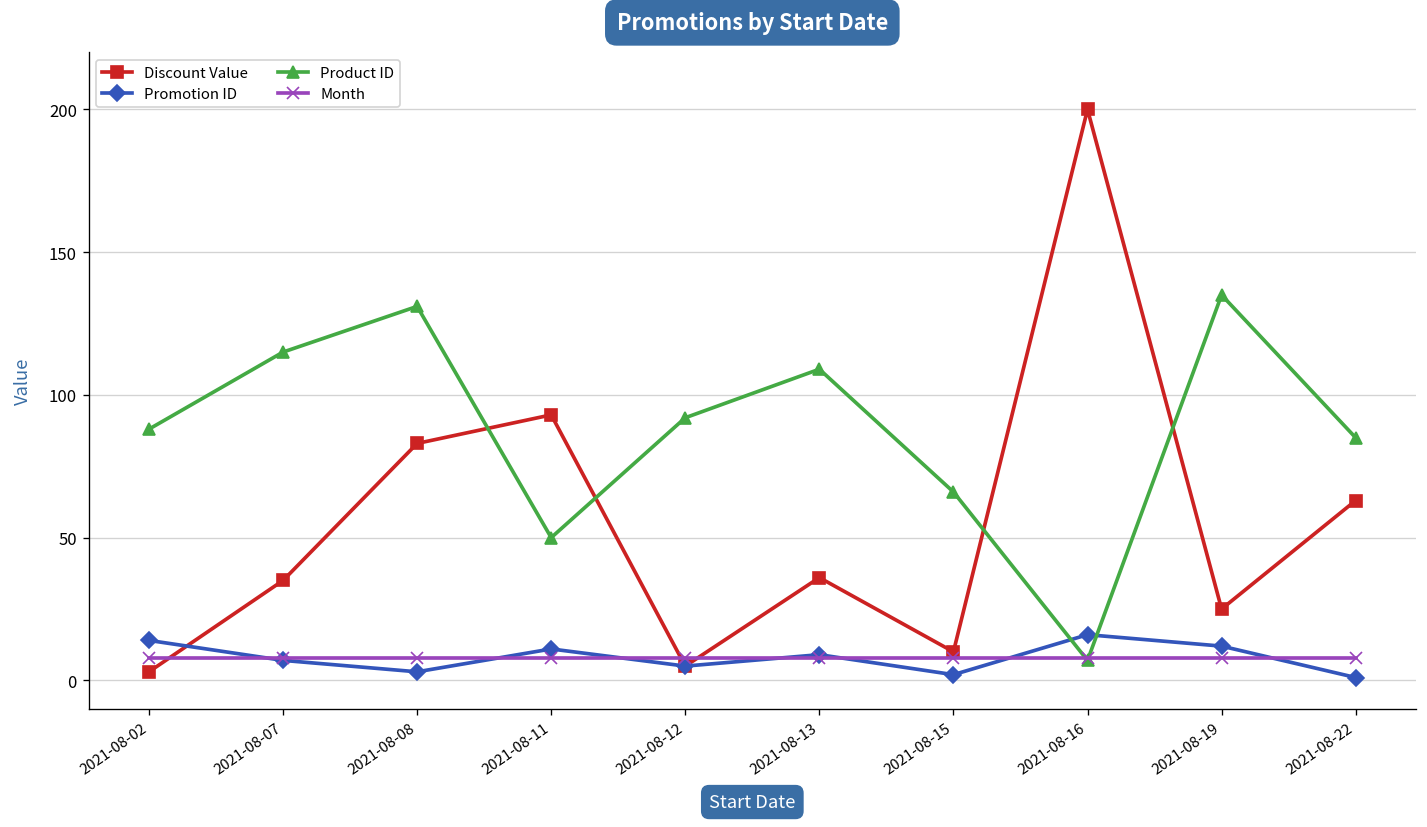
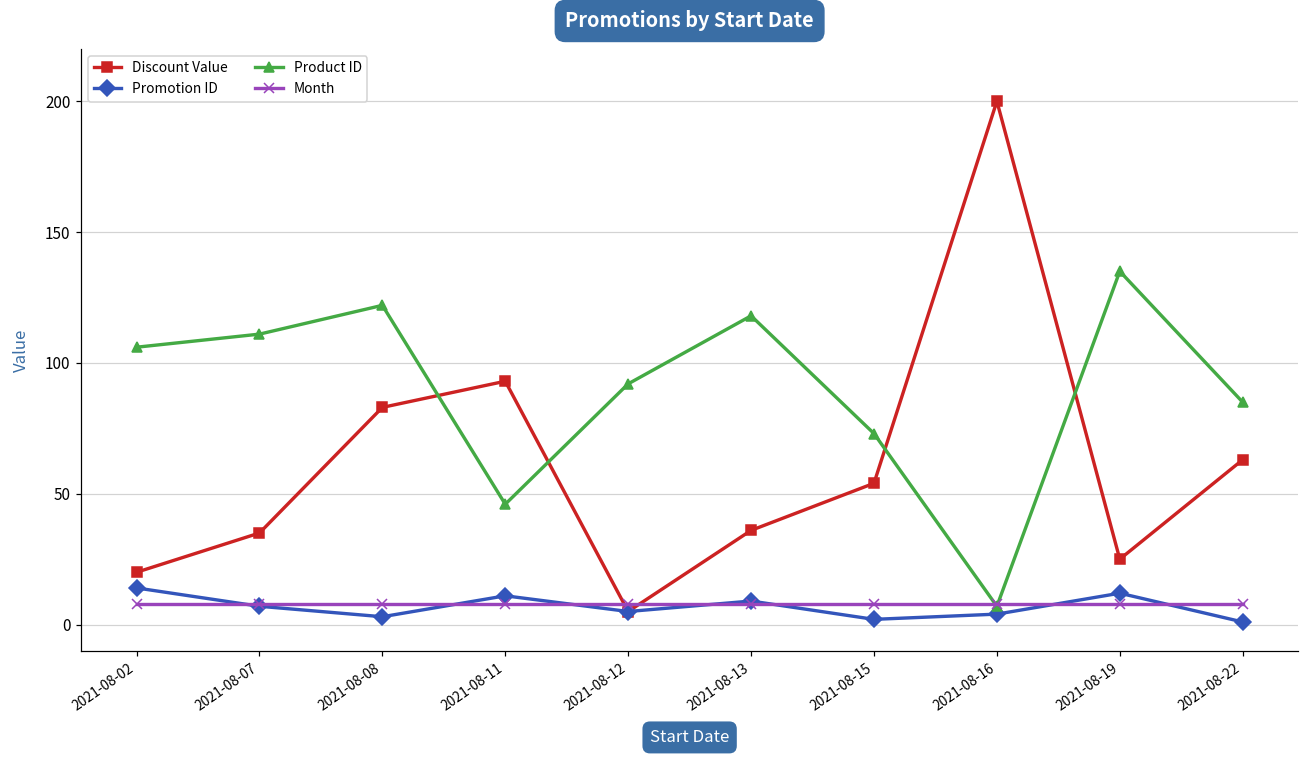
  {
    "Discount Value": {
-     "2021-08-02": 3,
+     "2021-08-02": 20,
      "2021-08-07": 35,
      "2021-08-08": 83,
      "2021-08-11": 93,
      "2021-08-13": 36,
-     "2021-08-15": 10,
+     "2021-08-15": 54,
      "2021-08-16": 200,
      "2021-08-19": 25,
      "2021-08-22": 63
    },
    "Promotion ID": {
      "2021-08-02": 14,
      "2021-08-08": 3,
      "2021-08-11": 11,
      "2021-08-15": 2,
-     "2021-08-16": 16,
+     "2021-08-16": 4,
      "2021-08-19": 12,
      "2021-08-22": 1
    },
    "Product ID": {
-     "2021-08-02": 88,
-     "2021-08-07": 115,
-     "2021-08-08": 131,
-     "2021-08-11": 50,
+     "2021-08-02": 106,
+     "2021-08-07": 111,
+     "2021-08-08": 122,
+     "2021-08-11": 46,
      "2021-08-12": 92,
-     "2021-08-13": 109,
-     "2021-08-15": 66,
+     "2021-08-13": 118,
+     "2021-08-15": 73,
      "2021-08-19": 135,
      "2021-08-22": 85
    },
    "Month": {
      "2021-08-02": 8,
      "2021-08-08": 8,
      "2021-08-11": 8,
      "2021-08-12": 8,
      "2021-08-15": 8,
      "2021-08-19": 8,
      "2021-08-22": 8
    }
  }
